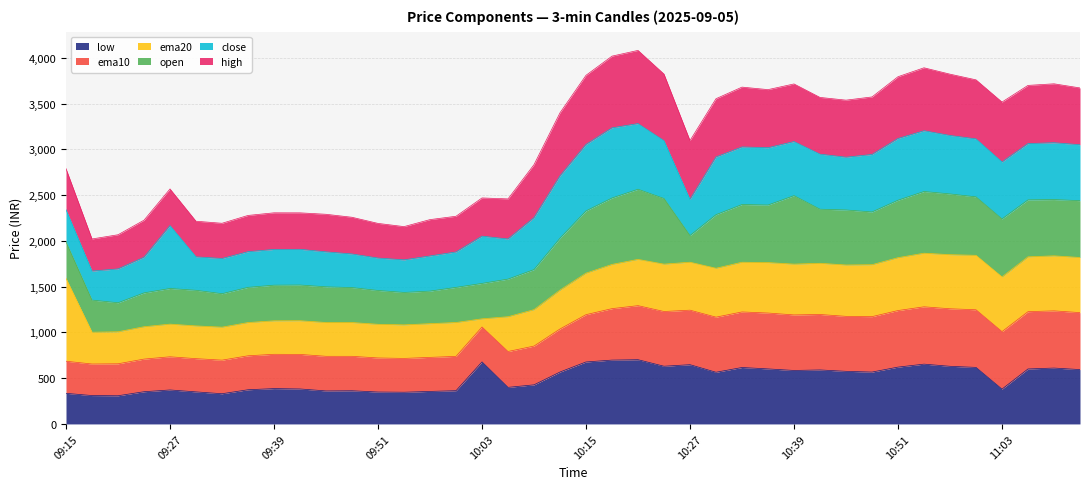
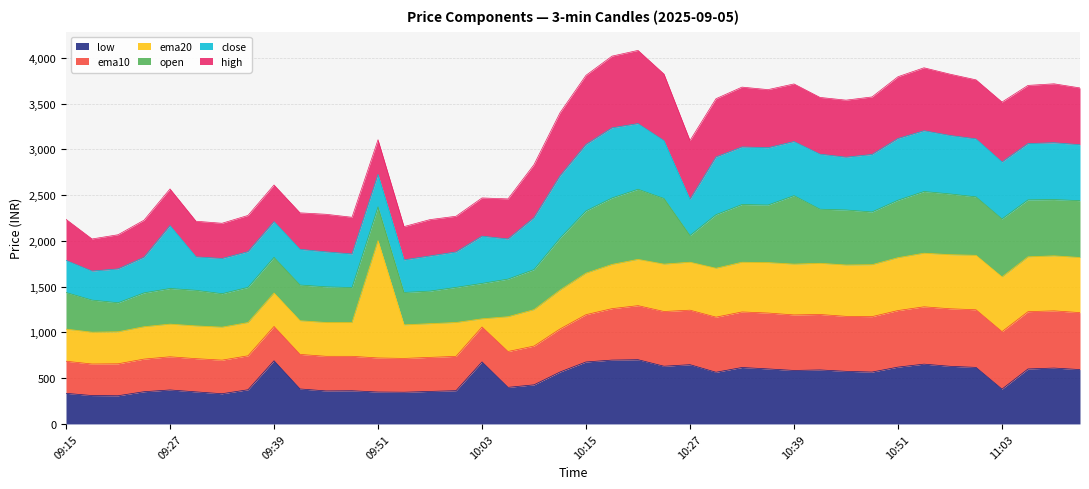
  {
    "low": {
      "09:15": "300",
      "09:27": "400",
-     "09:39": "400",
+     "09:39": "700",
      "09:51": "300",
      "10:03": "700",
      "10:15": "700",
      "10:27": "600",
      "10:39": "600",
      "10:51": "600",
      "11:03": "400"
    },
    "ema20": {
-     "09:15": "900",
+     "09:15": "400",
      "09:27": "400",
      "09:39": "400",
-     "09:51": "400",
+     "09:51": "1,300",
      "10:03": "100",
      "10:15": "500",
      "10:27": "500",
      "10:39": "600",
      "10:51": "600",
      "11:03": "600"
    },
    "open": {
      "09:15": "400",
      "09:27": "400",
      "09:39": "400",
      "09:51": "400",
      "10:03": "400",
      "10:15": "700",
      "10:27": "300",
      "10:39": "700",
      "10:51": "600",
      "11:03": "600"
    },
    "close": {
      "09:15": "400",
      "09:27": "700",
      "09:39": "400",
      "09:51": "400",
      "10:03": "500",
      "10:15": "700",
      "10:27": "400",
      "10:39": "600",
      "10:51": "700",
      "11:03": "600"
    }
  }
